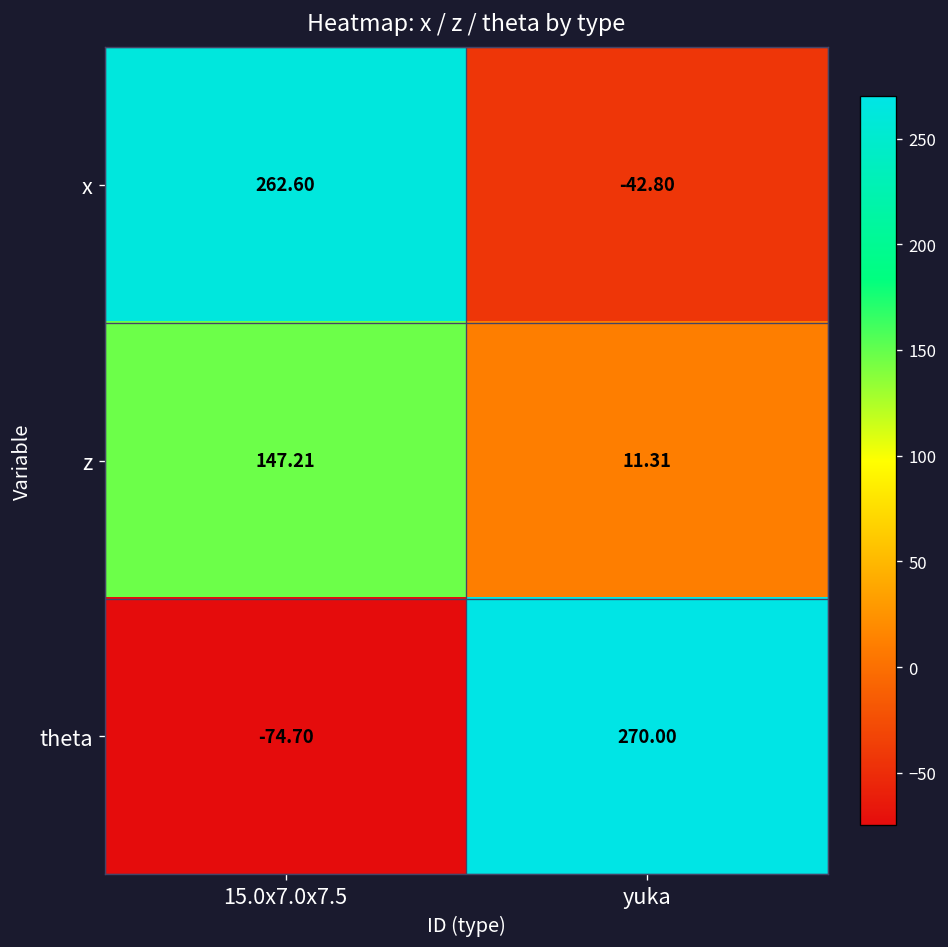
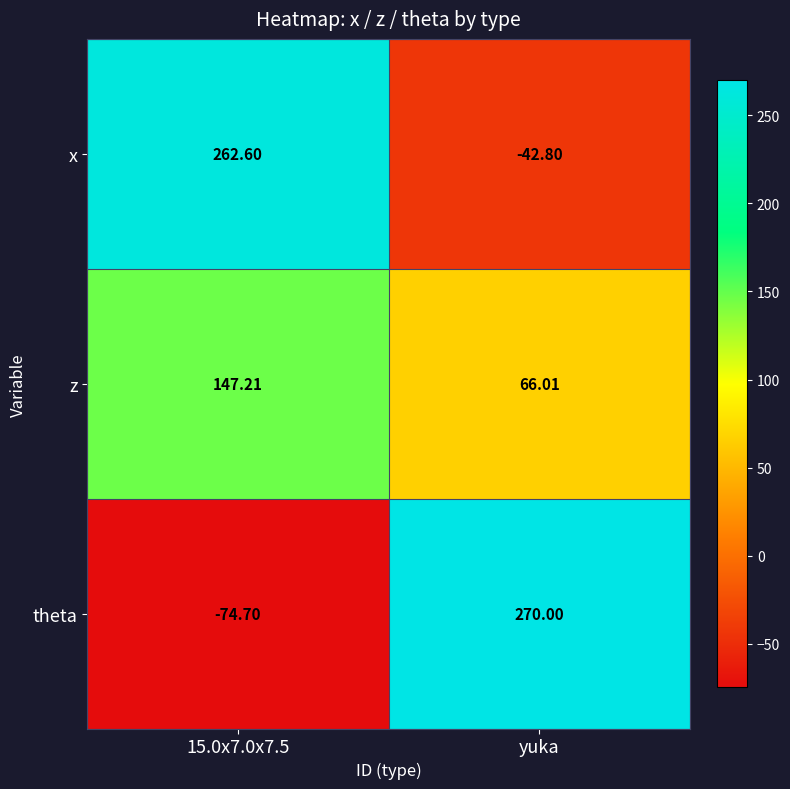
  {
    "x": {
      "15.0x7.0x7.5": 262.60,
      "yuka": -42.80
    },
    "z": {
      "15.0x7.0x7.5": 147.21,
-     "yuka": 11.31
+     "yuka": 66.01
    },
    "theta": {
      "15.0x7.0x7.5": -74.70,
      "yuka": 270.00
    }
  }
